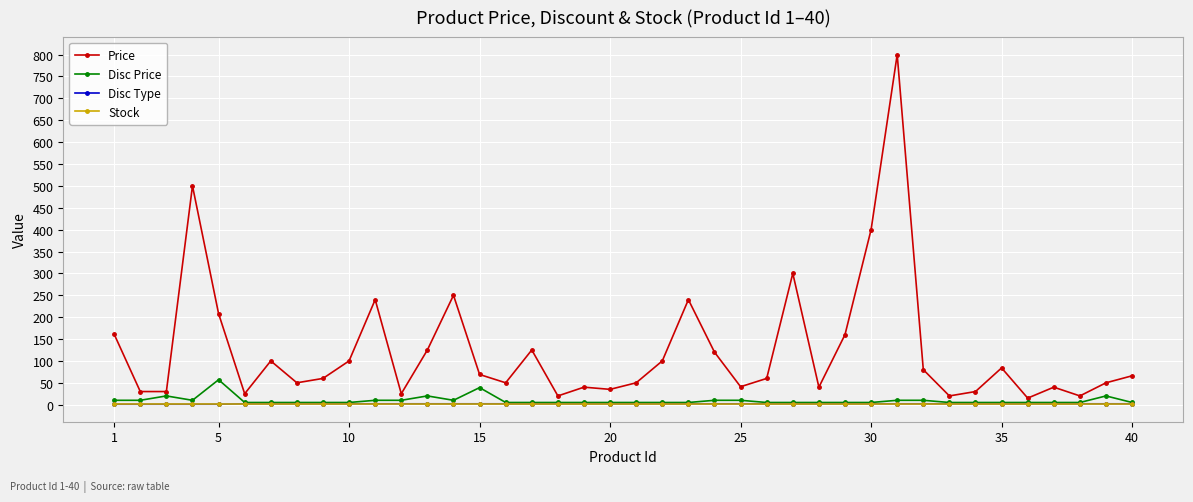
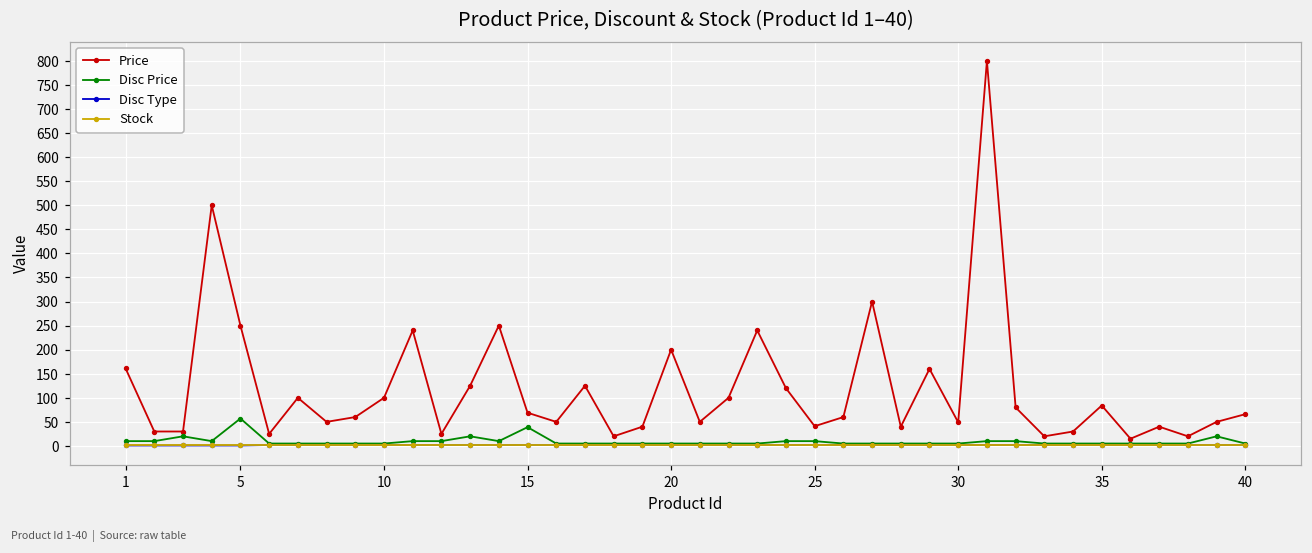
  {
    "Price": {
      "1": 160,
-     "5": 210,
+     "5": 250,
      "10": 100,
      "15": 70,
-     "20": 40,
+     "20": 200,
      "25": 40,
-     "30": 400,
+     "30": 50,
      "35": 80,
      "40": 70
    },
    "Disc Price": {
      "1": 10,
      "5": 60,
      "15": 40,
      "25": 10
    },
    "Stock": {
      "1": 0,
      "5": 0,
      "15": 0,
      "25": 0
    }
  }
